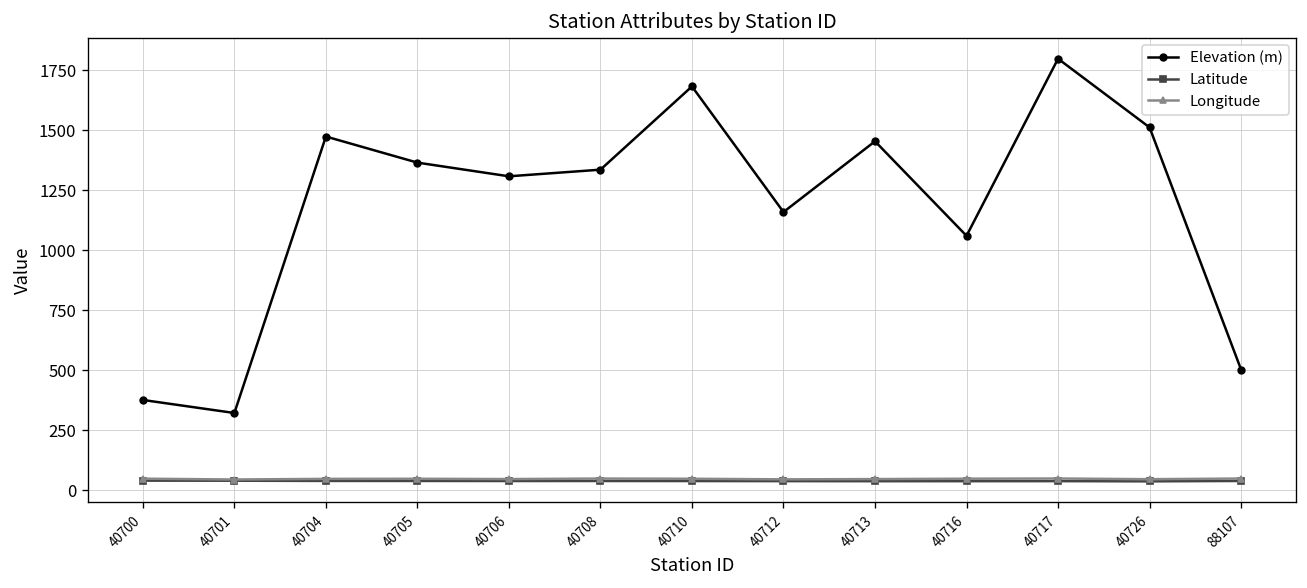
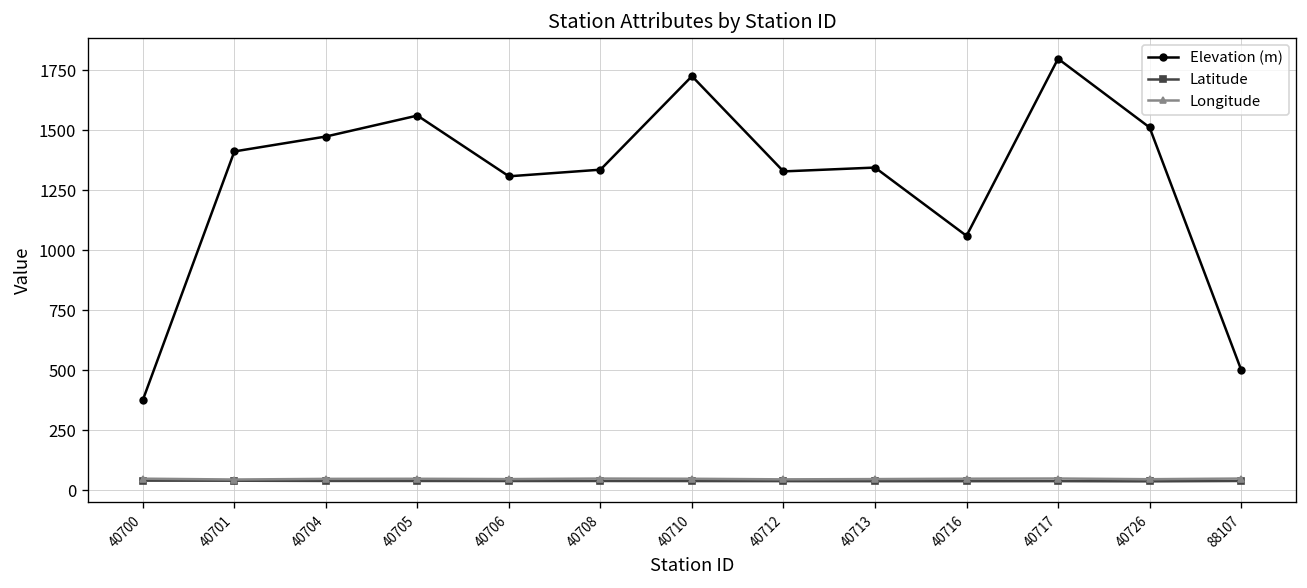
  {
    "Elevation (m)": {
      "40700": 380,
-     "40701": 320,
+     "40701": 1410,
      "40704": 1470,
-     "40705": 1360,
+     "40705": 1560,
      "40706": 1310,
      "40708": 1340,
-     "40710": 1680,
-     "40712": 1160,
-     "40713": 1450,
+     "40710": 1720,
+     "40712": 1330,
+     "40713": 1340,
      "40716": 1060,
      "40717": 1800,
      "40726": 1510,
      "88107": 500
    }
  }
